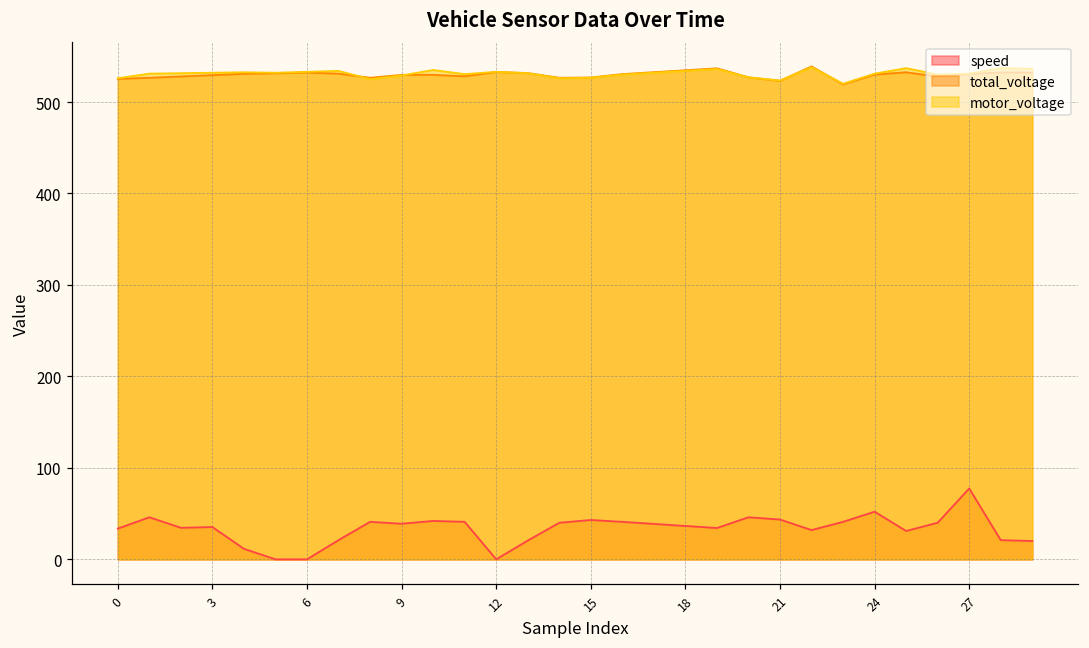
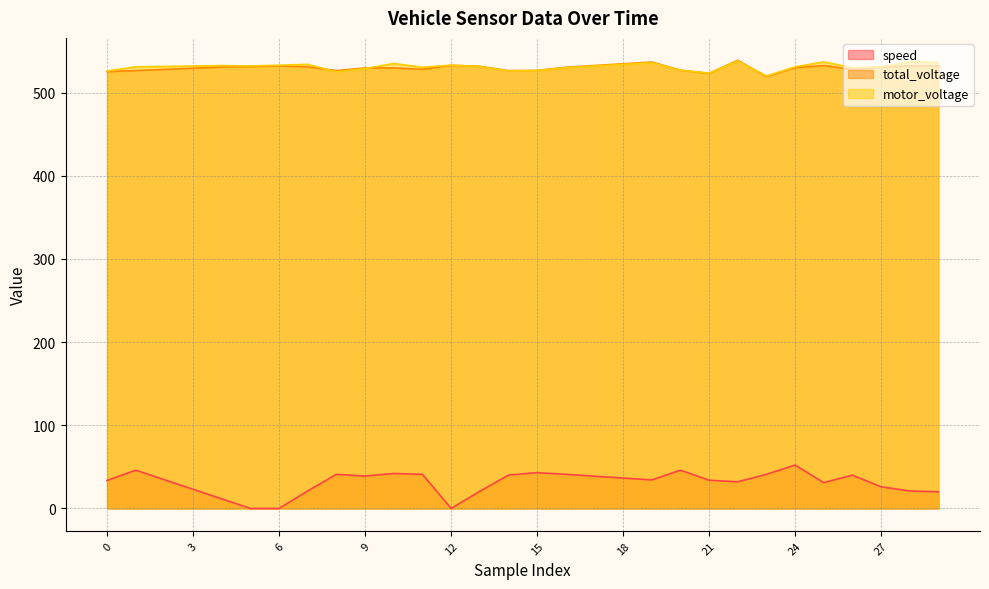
  {
    "speed": {
      "0": 30,
-     "3": 40,
+     "3": 20,
      "6": 0,
      "9": 40,
      "12": 0,
      "15": 40,
      "18": 40,
-     "21": 40,
+     "21": 30,
      "24": 50,
-     "27": 80
+     "27": 30
    }
  }
